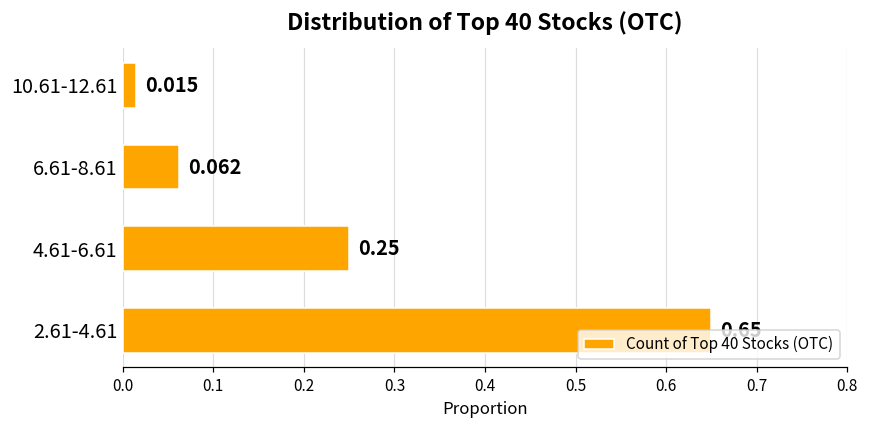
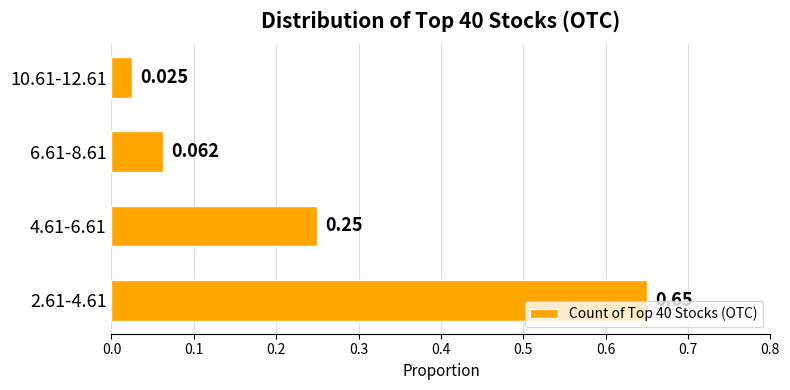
  {
-   "10.61-12.61": 0.015,
+   "10.61-12.61": 0.025,
    "6.61-8.61": 0.062,
    "4.61-6.61": 0.25
  }
